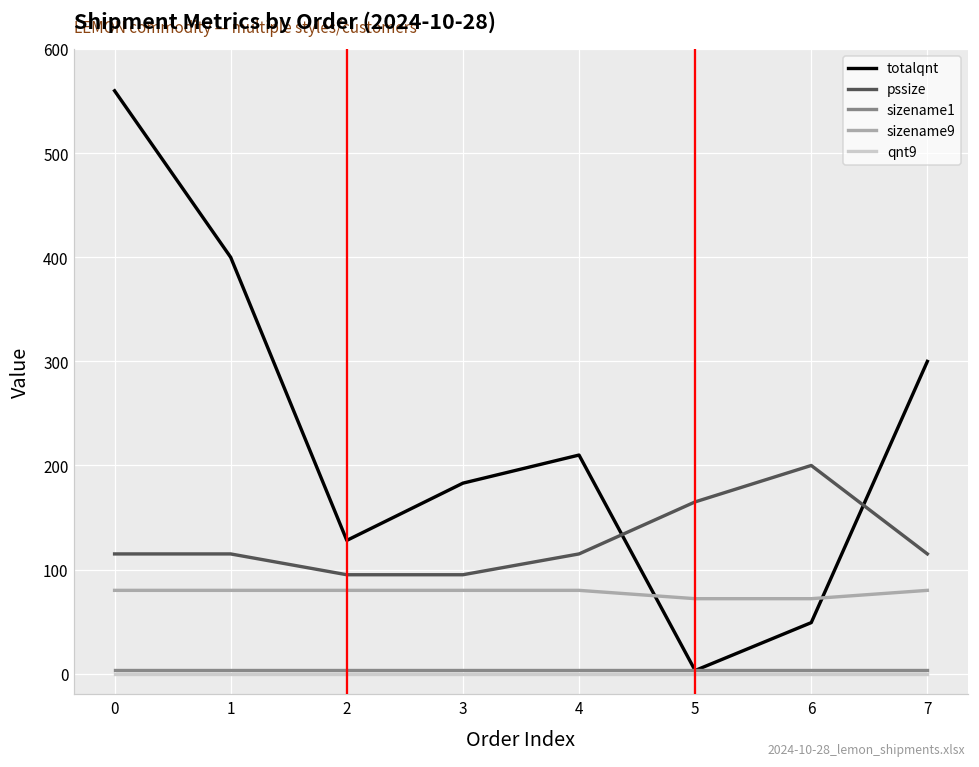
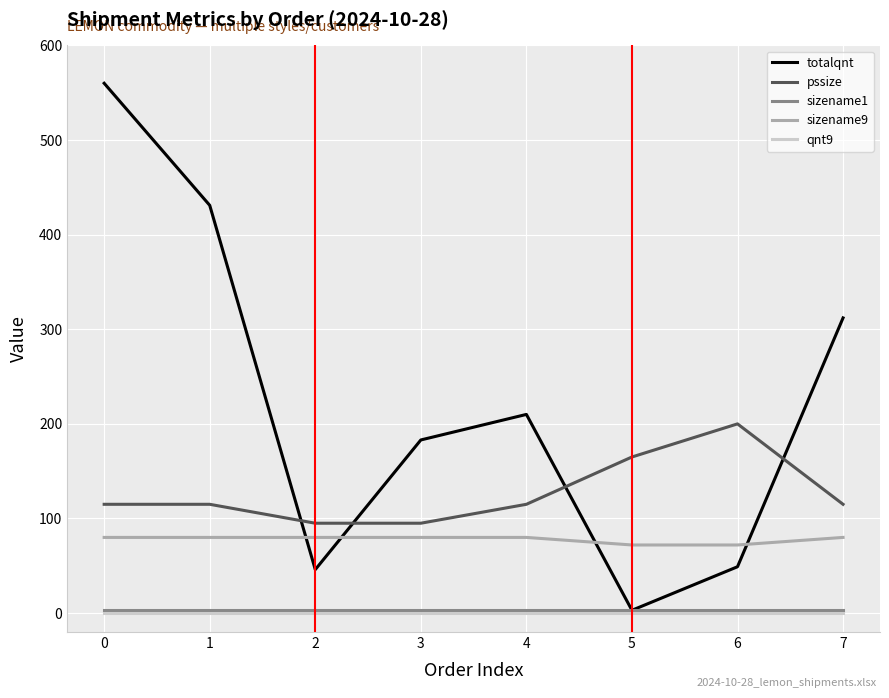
  {
    "totalqnt": {
      "0": 560,
-     "1": 400,
-     "2": 130,
+     "1": 430,
+     "2": 50,
      "3": 180,
      "4": 210,
      "6": 50,
-     "7": 300
+     "7": 310
    },
    "pssize": {
      "0": 120,
      "1": 120,
      "2": 100,
      "3": 100,
      "4": 120,
      "5": 170,
      "6": 200,
      "7": 120
    }
  }
